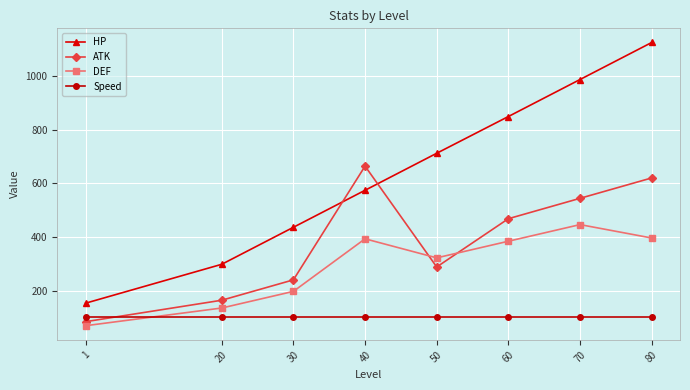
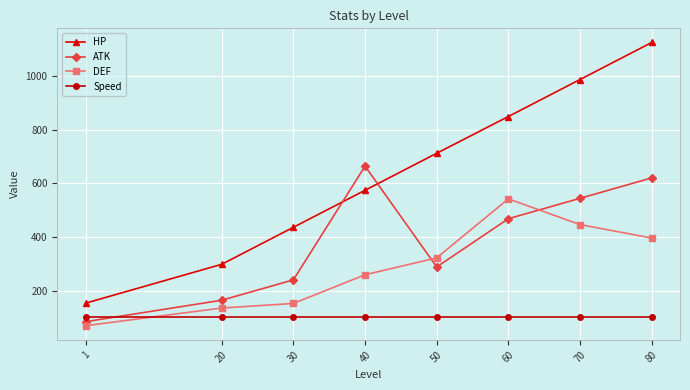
  {
    "ATK": {
      "1": 80,
      "20": 160,
      "30": 240,
      "40": 660,
      "50": 290,
      "60": 470,
      "70": 540,
      "80": 620
    },
    "DEF": {
      "1": 70,
      "20": 140,
-     "30": 200,
-     "40": 390,
+     "30": 150,
+     "40": 260,
      "50": 320,
-     "60": 380,
+     "60": 540,
      "70": 450,
      "80": 400
    }
  }
